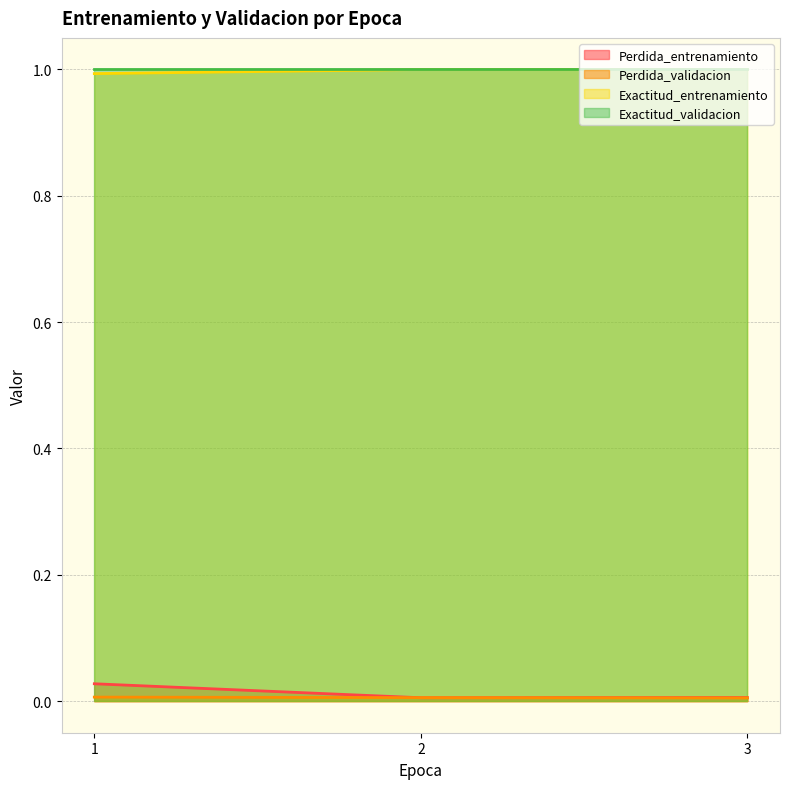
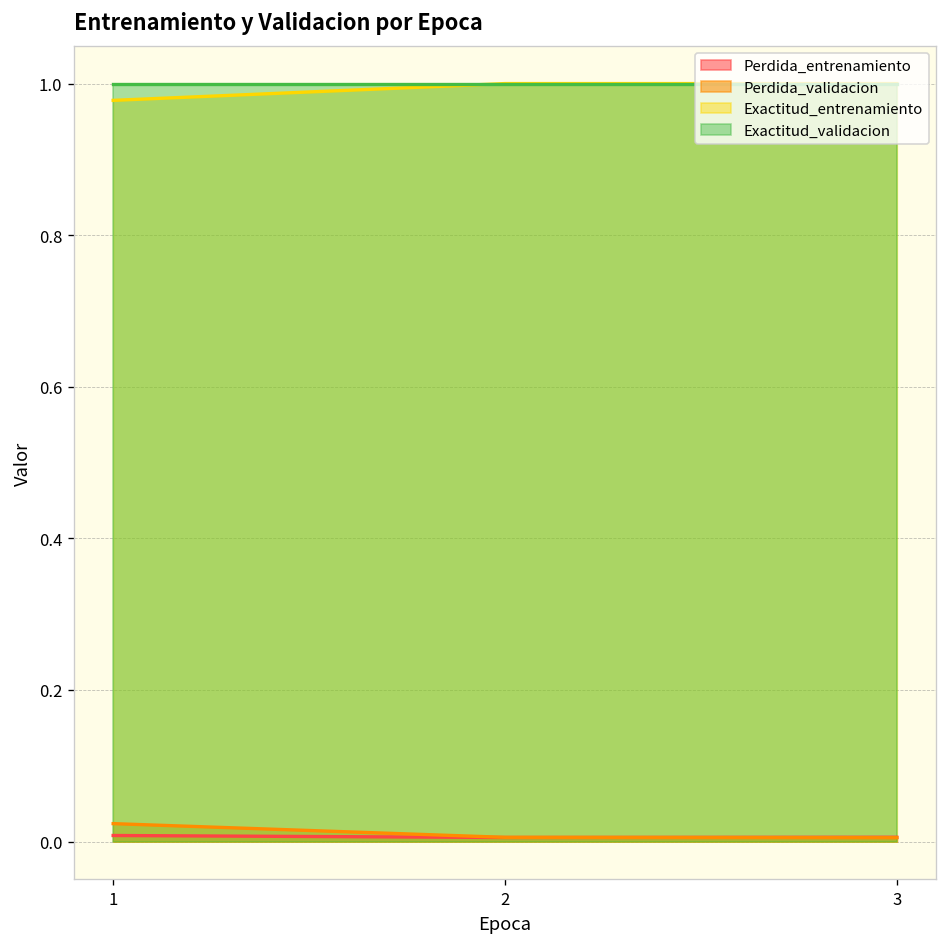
  {
    "Perdida_entrenamiento": {
-     "1": 0.03
+     "1": 0.01
    },
    "Perdida_validacion": {
-     "1": 0.01
+     "1": 0.02
    },
    "Exactitud_entrenamiento": {
-     "1": 0.99
+     "1": 0.98
    },
    "Exactitud_validacion": {
      "1": 1.00
    }
  }
